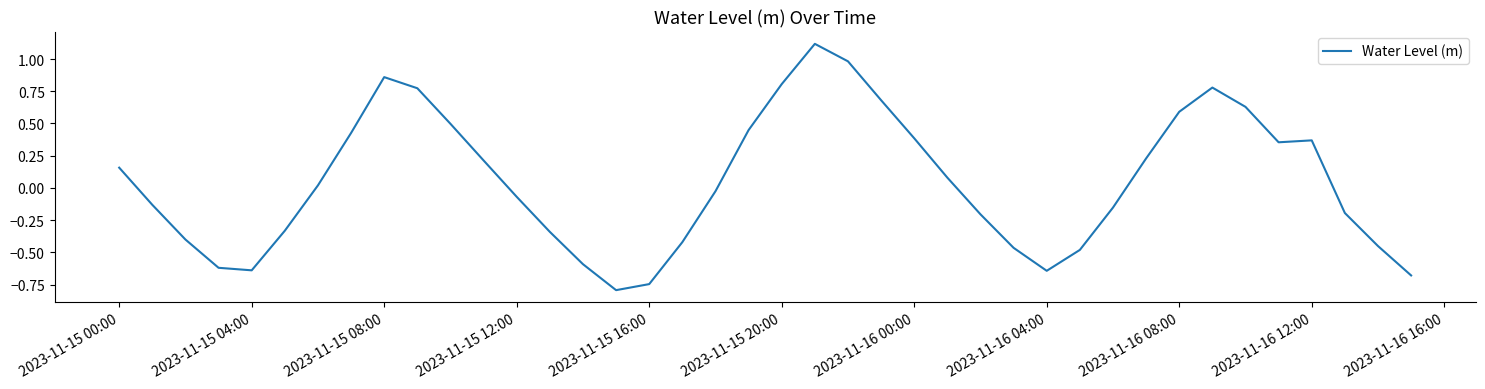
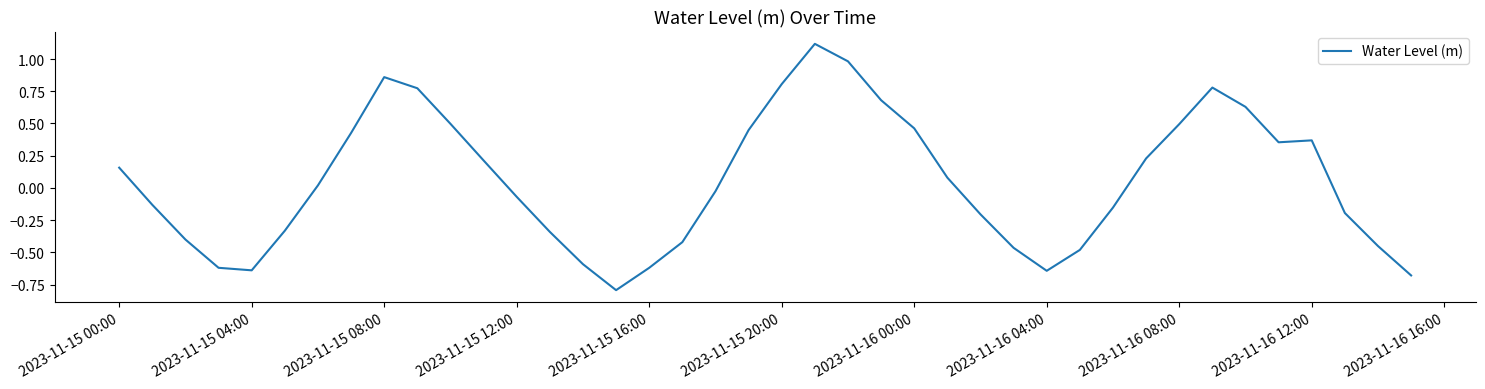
  {
    "2023-11-15 00:00": 0.16,
    "2023-11-15 04:00": -0.64,
    "2023-11-15 08:00": 0.86,
    "2023-11-15 12:00": -0.07,
-   "2023-11-15 16:00": -0.75,
+   "2023-11-15 16:00": -0.62,
    "2023-11-15 20:00": 0.81,
-   "2023-11-16 00:00": 0.39,
+   "2023-11-16 00:00": 0.46,
    "2023-11-16 04:00": -0.64,
-   "2023-11-16 08:00": 0.59,
+   "2023-11-16 08:00": 0.49,
    "2023-11-16 12:00": 0.37
  }
